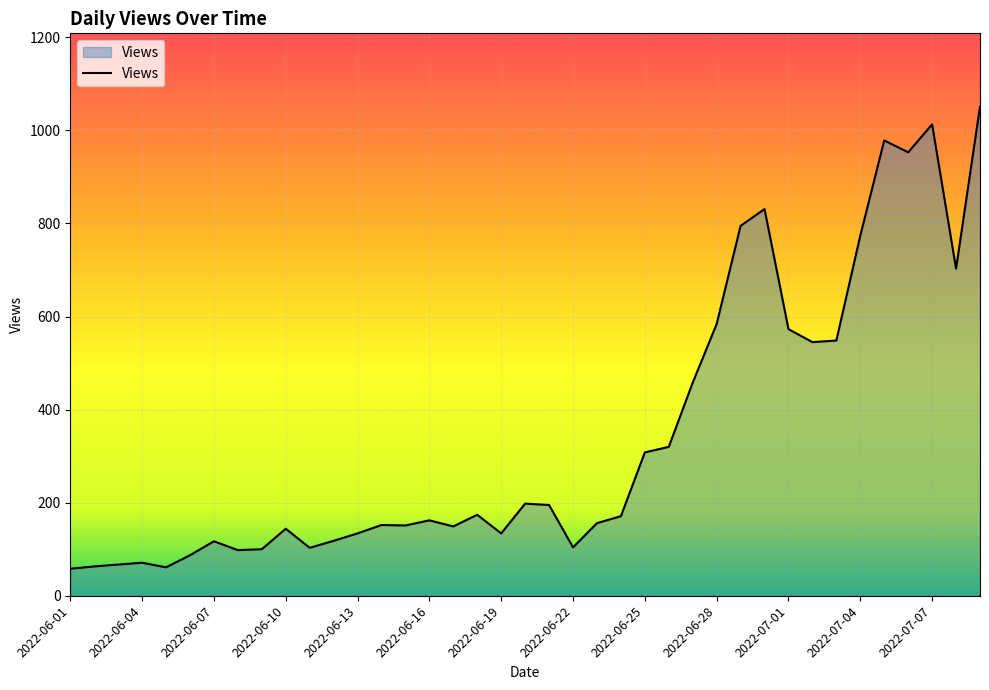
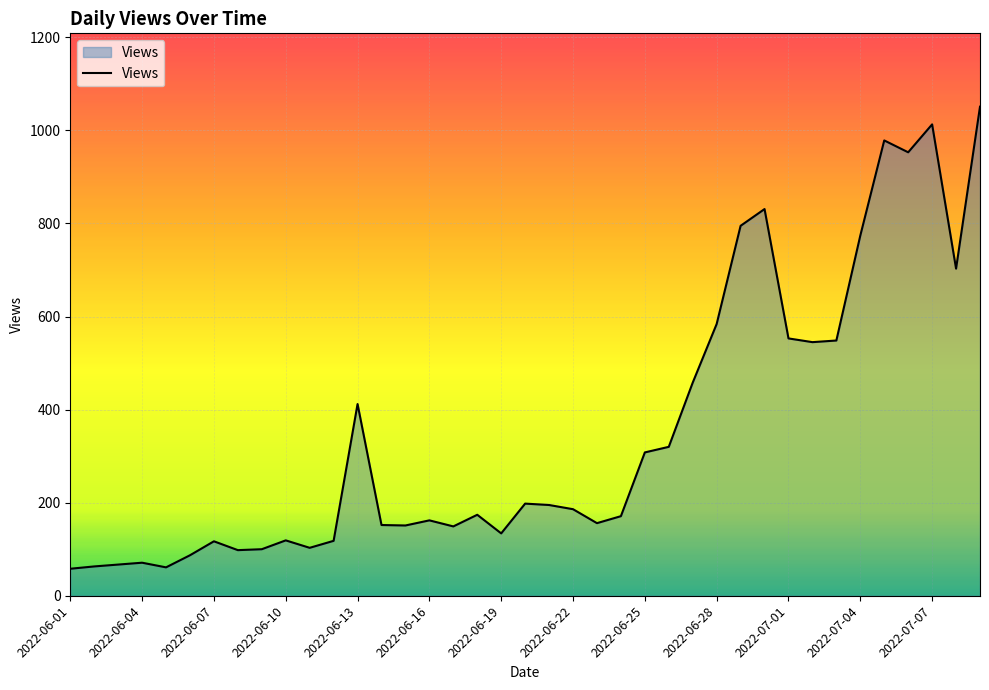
  {
    "2022-06-01": 60,
    "2022-06-04": 70,
    "2022-06-07": 120,
-   "2022-06-10": 140,
-   "2022-06-13": 130,
+   "2022-06-10": 120,
+   "2022-06-13": 410,
    "2022-06-16": 160,
    "2022-06-19": 130,
-   "2022-06-22": 100,
+   "2022-06-22": 190,
    "2022-06-25": 310,
    "2022-06-28": 580,
-   "2022-07-01": 570,
+   "2022-07-01": 550,
    "2022-07-04": 770,
    "2022-07-07": 1010
  }
